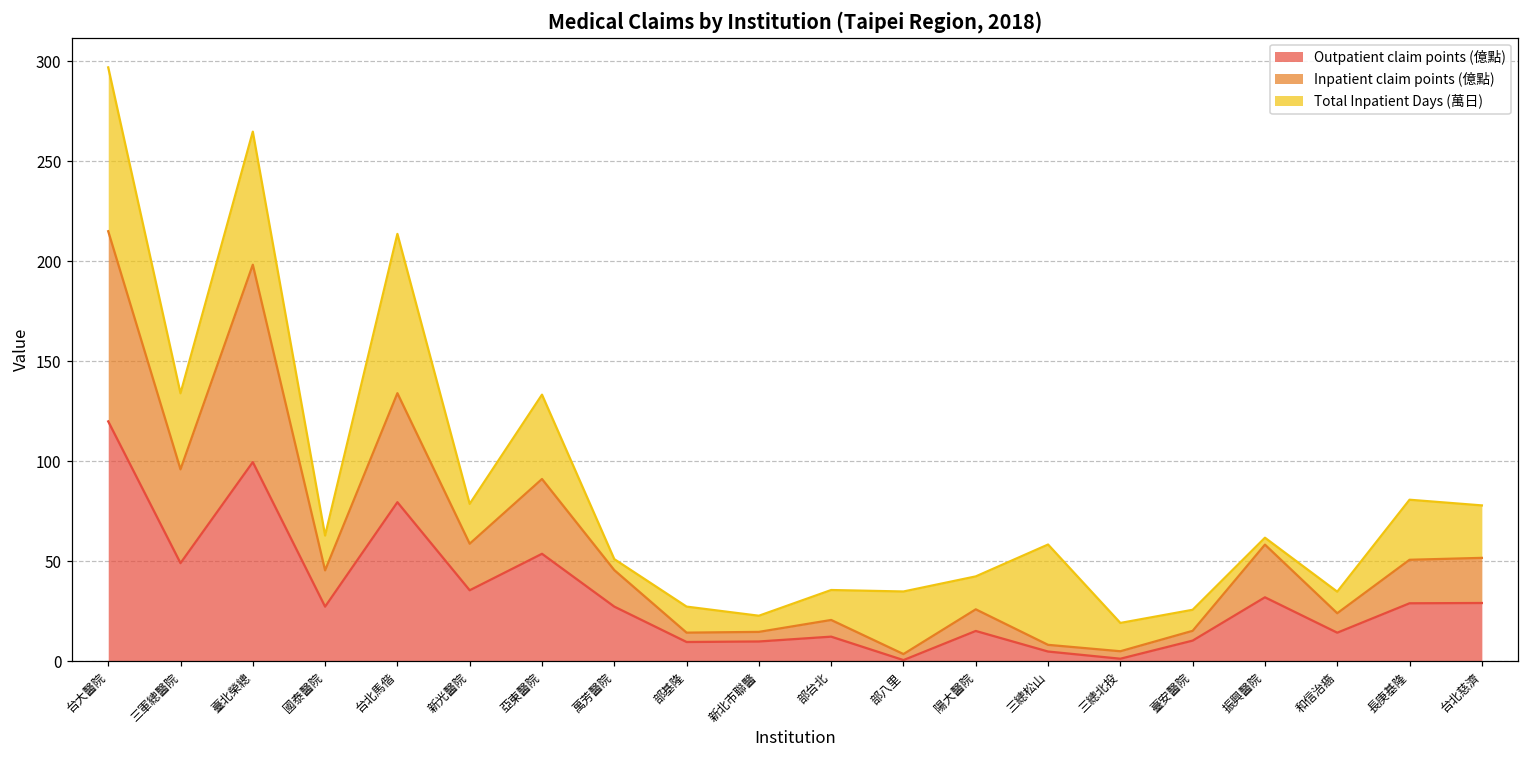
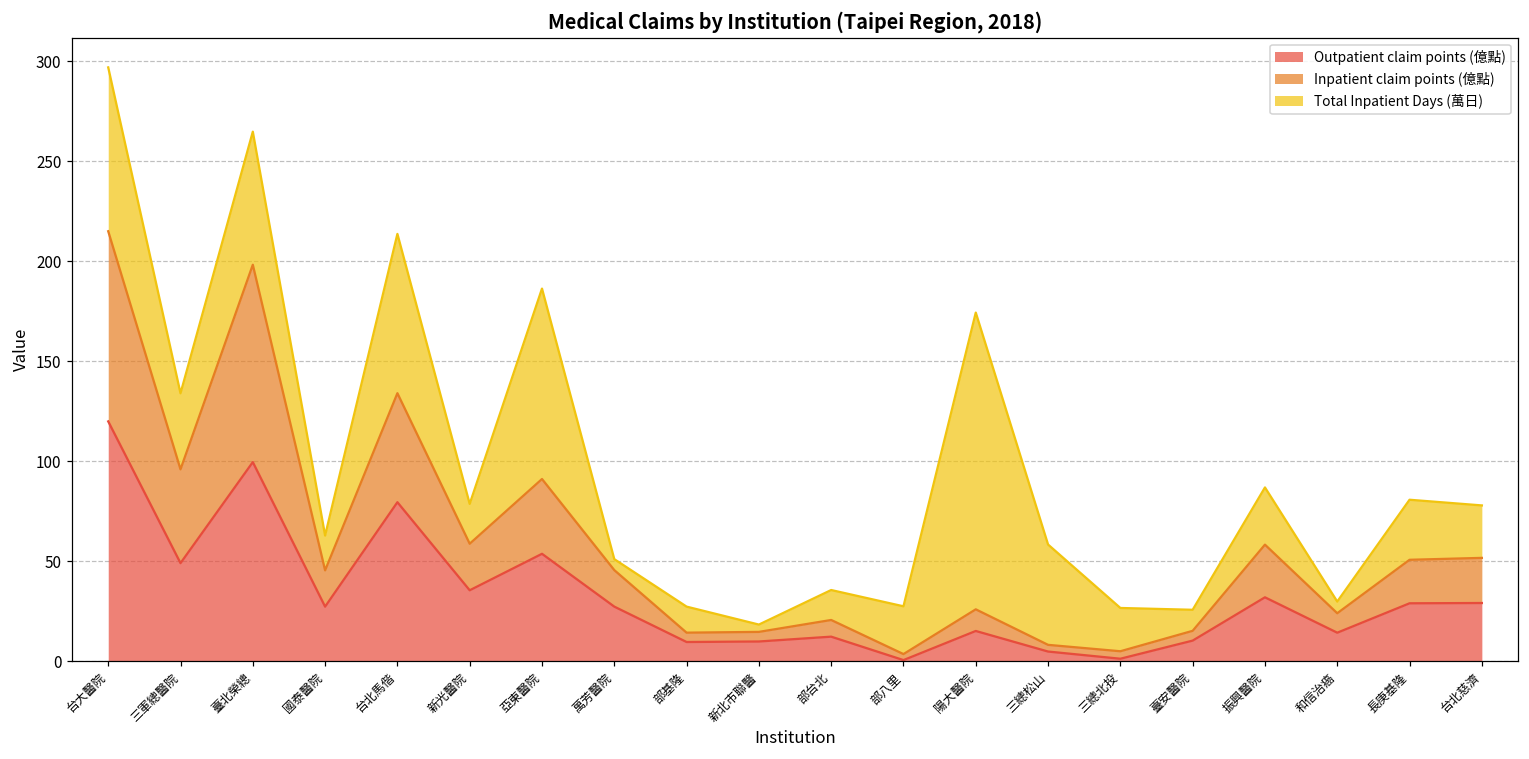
  {
    "Total Inpatient Days (萬日)": {
      "台大醫院": 82,
      "三軍總醫院": 38,
      "臺北榮總": 67,
      "國泰醫院": 17,
      "台北馬偕": 80,
      "新光醫院": 20,
-     "亞東醫院": 42,
+     "亞東醫院": 95,
      "萬芳醫院": 5,
      "部基隆": 13,
-     "新北市聯醫": 8,
+     "新北市聯醫": 4,
      "部台北": 15,
-     "部八里": 31,
-     "陽大醫院": 16,
+     "部八里": 24,
+     "陽大醫院": 148,
      "三總松山": 50,
-     "三總北投": 14,
+     "三總北投": 22,
      "臺安醫院": 11,
-     "振興醫院": 3,
-     "和信治癌": 11,
+     "振興醫院": 29,
+     "和信治癌": 6,
      "長庚基隆": 30,
      "台北慈濟": 26
    }
  }
